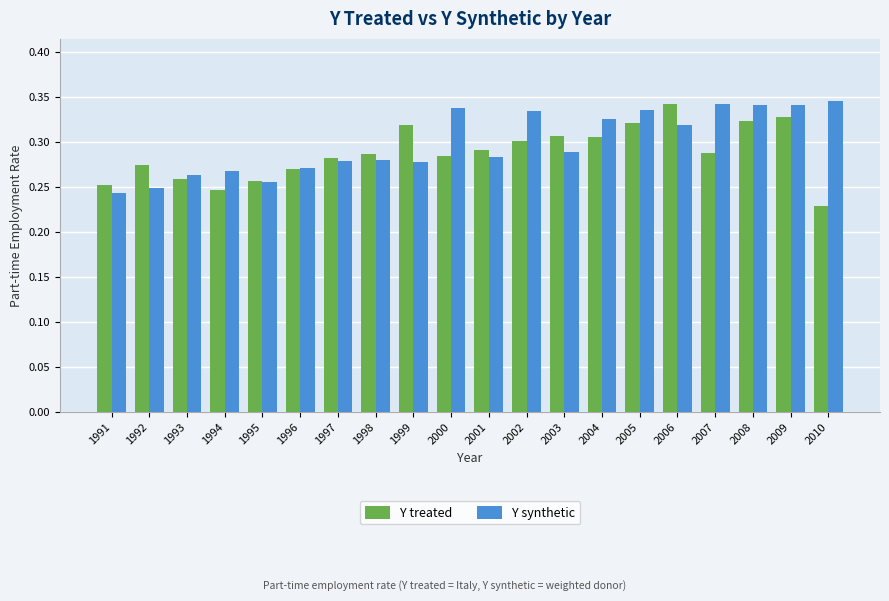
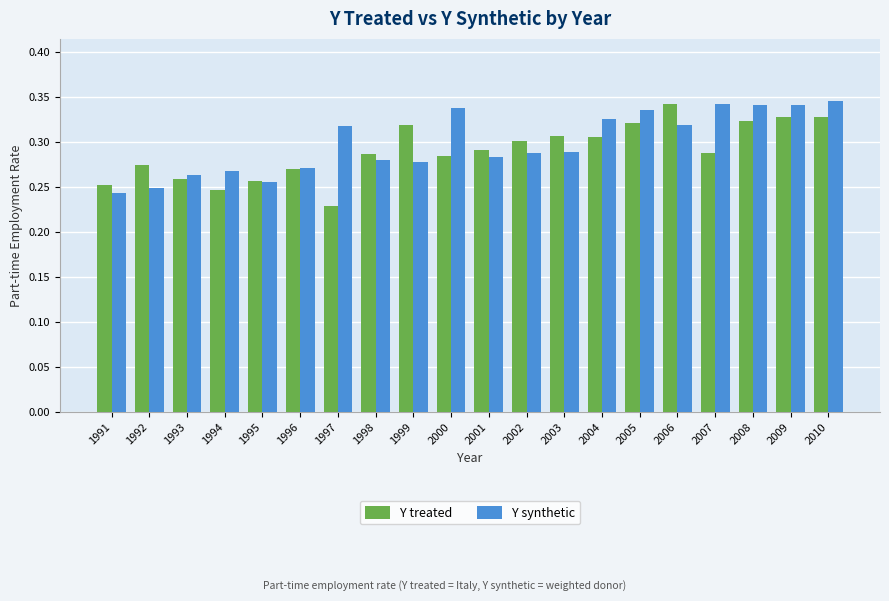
  {
    "Y treated": {
      "1991": 0.25,
      "1992": 0.27,
      "1993": 0.26,
      "1994": 0.25,
      "1995": 0.26,
      "1996": 0.27,
-     "1997": 0.28,
+     "1997": 0.23,
      "1998": 0.29,
      "1999": 0.32,
      "2000": 0.28,
      "2001": 0.29,
      "2002": 0.30,
      "2003": 0.31,
      "2004": 0.31,
      "2005": 0.32,
      "2006": 0.34,
      "2007": 0.29,
      "2008": 0.32,
      "2009": 0.33,
-     "2010": 0.23
+     "2010": 0.33
    },
    "Y synthetic": {
      "1991": 0.24,
      "1992": 0.25,
      "1993": 0.26,
      "1994": 0.27,
      "1995": 0.26,
      "1996": 0.27,
-     "1997": 0.28,
+     "1997": 0.32,
      "1998": 0.28,
      "1999": 0.28,
      "2000": 0.34,
      "2001": 0.28,
-     "2002": 0.34,
+     "2002": 0.29,
      "2003": 0.29,
      "2004": 0.33,
      "2005": 0.34,
      "2006": 0.32,
      "2007": 0.34,
      "2008": 0.34,
      "2009": 0.34,
      "2010": 0.35
    }
  }
